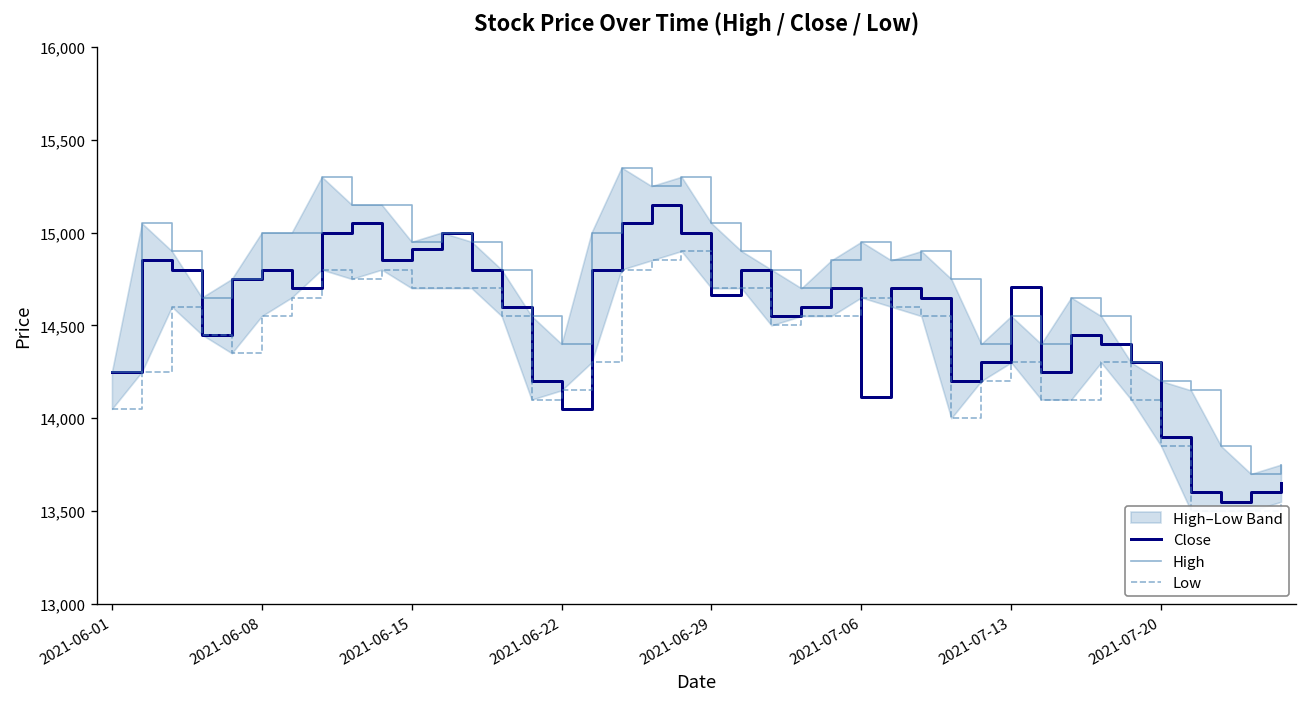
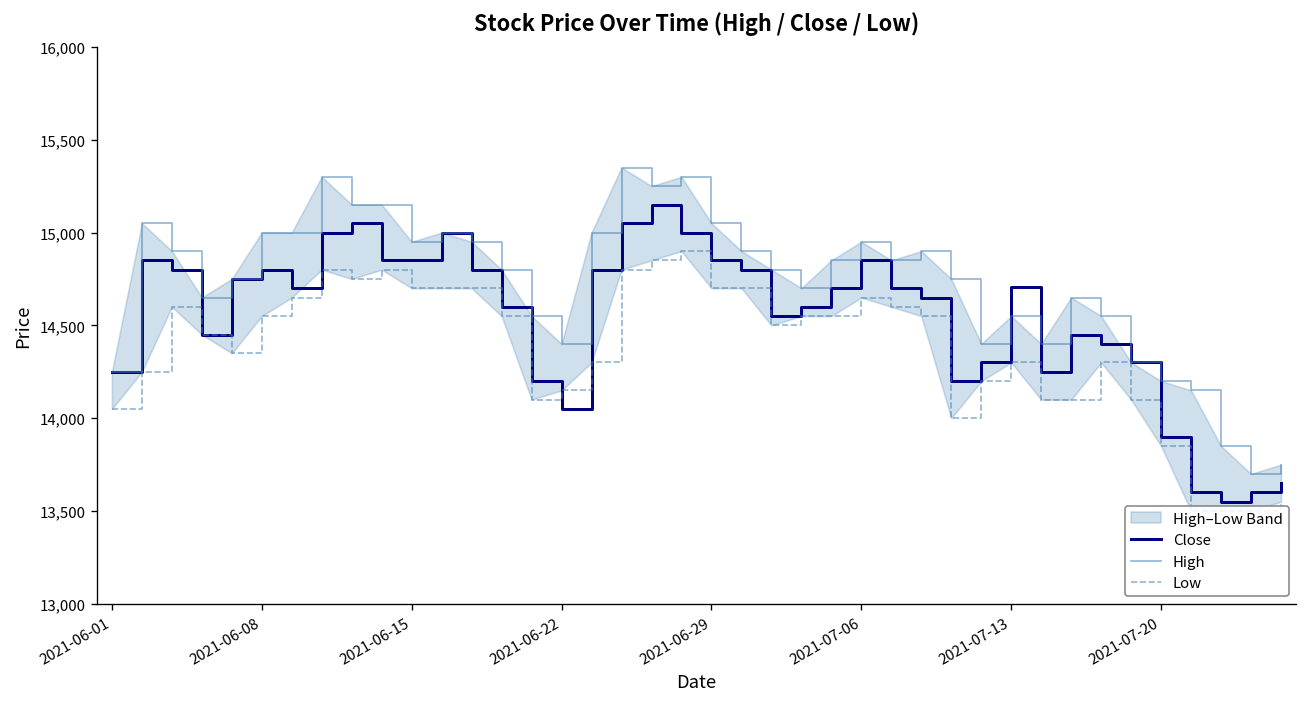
  {
    "Close": {
      "2021-06-08": "14,800",
-     "2021-06-15": "14,910",
+     "2021-06-15": "14,850",
      "2021-06-22": "14,050",
-     "2021-06-29": "14,670",
-     "2021-07-06": "14,110",
+     "2021-06-29": "14,850",
+     "2021-07-06": "14,850",
      "2021-07-13": "14,710",
      "2021-07-20": "13,900"
    }
  }
